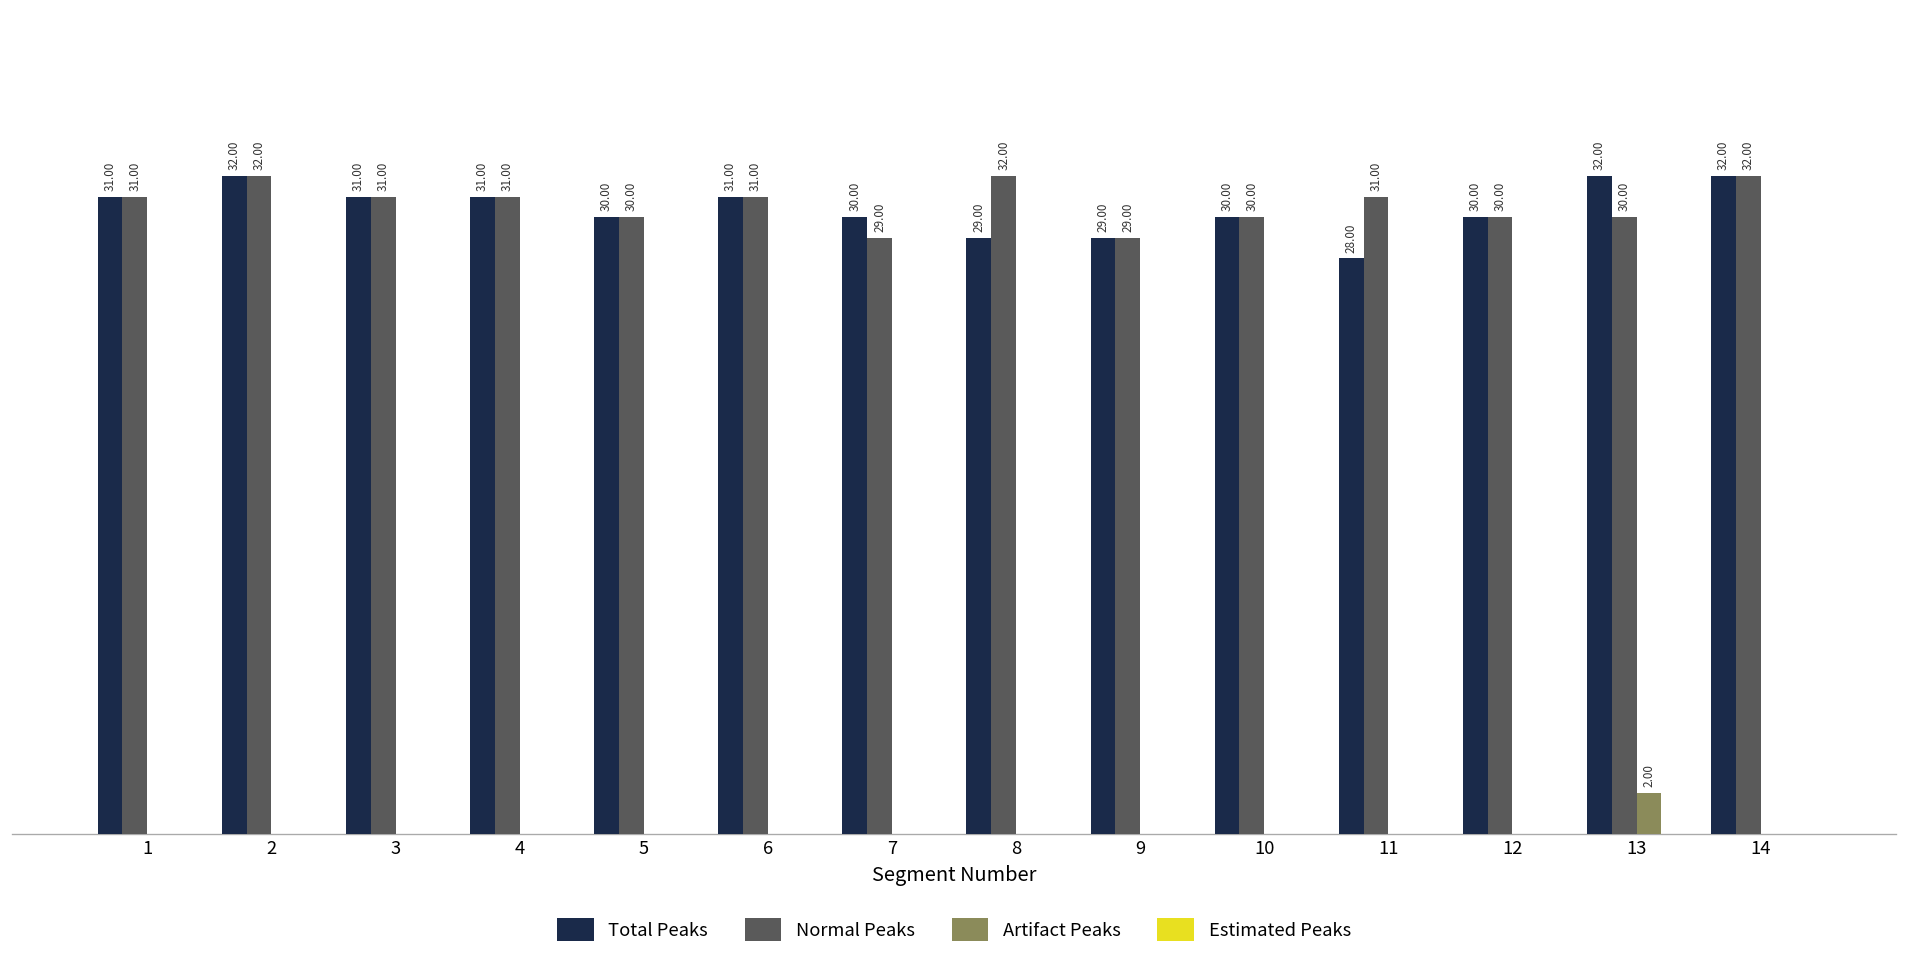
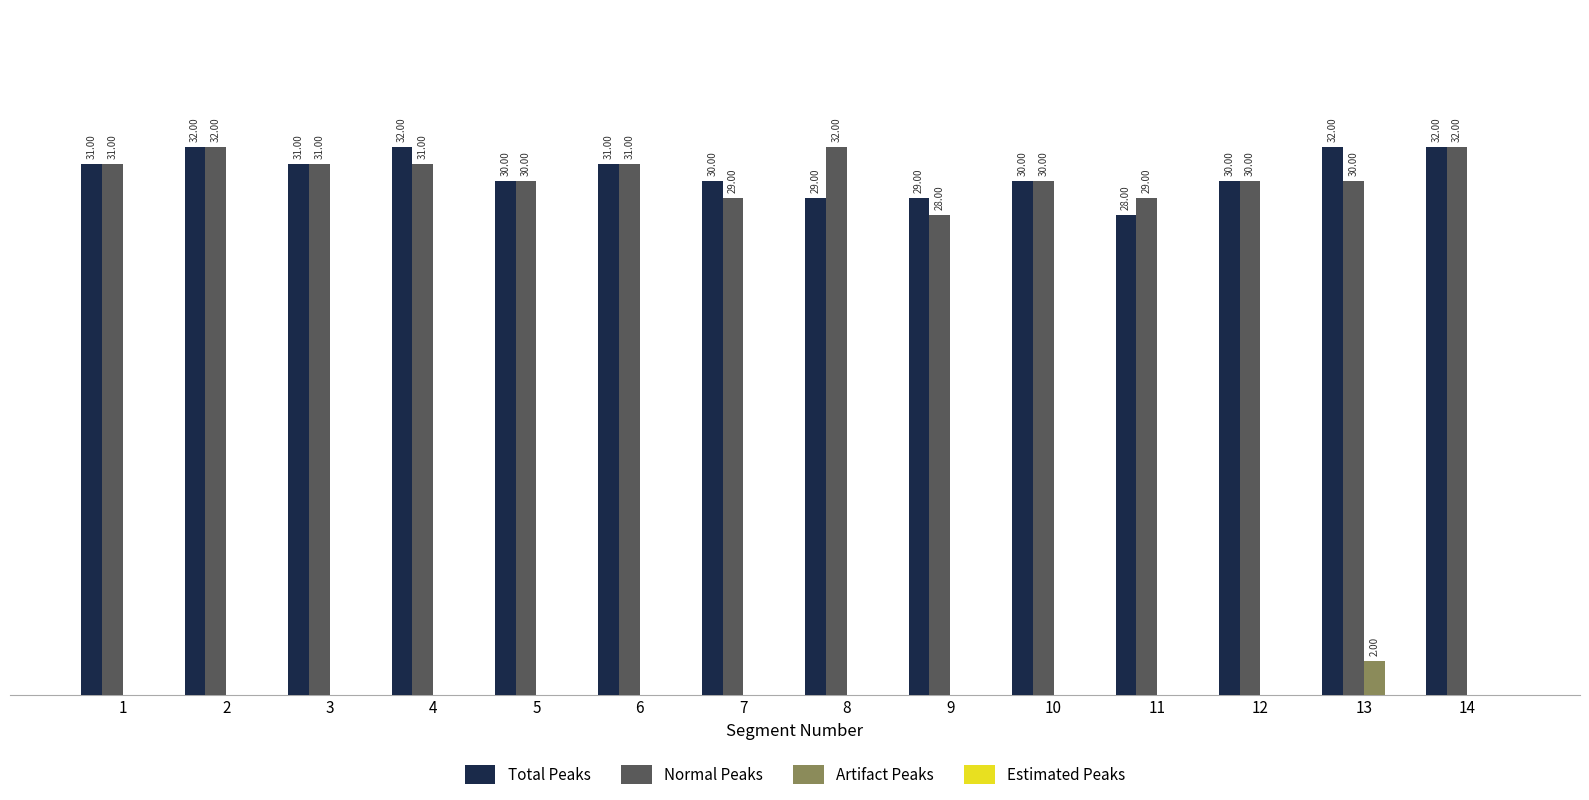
  {
    "Total Peaks": {
      "1": 31.00,
      "2": 32.00,
      "3": 31.00,
-     "4": 31.00,
+     "4": 32.00,
      "5": 30.00,
      "6": 31.00,
      "7": 30.00,
      "8": 29.00,
      "9": 29.00,
      "10": 30.00,
      "11": 28.00,
      "12": 30.00,
      "13": 32.00,
      "14": 32.00
    },
    "Normal Peaks": {
      "1": 31.00,
      "2": 32.00,
      "3": 31.00,
      "4": 31.00,
      "5": 30.00,
      "6": 31.00,
      "7": 29.00,
      "8": 32.00,
-     "9": 29.00,
+     "9": 28.00,
      "10": 30.00,
-     "11": 31.00,
+     "11": 29.00,
      "12": 30.00,
      "13": 30.00,
      "14": 32.00
    },
    "Artifact Peaks": {
      "13": 2.00
    }
  }
